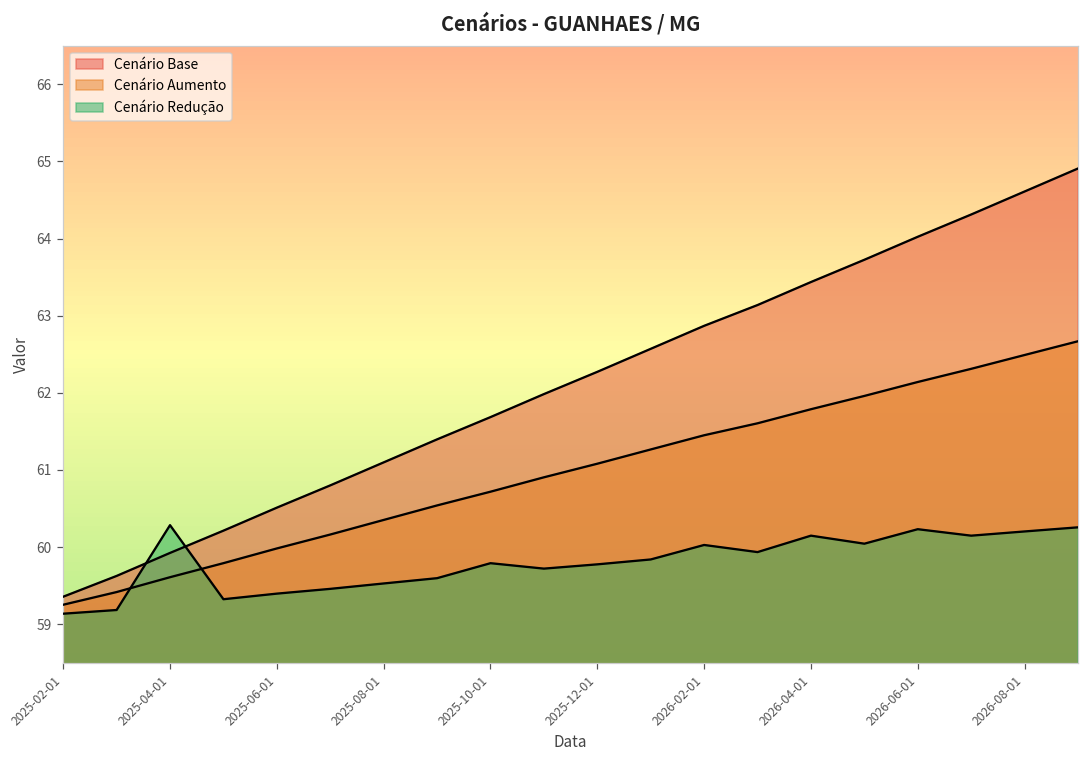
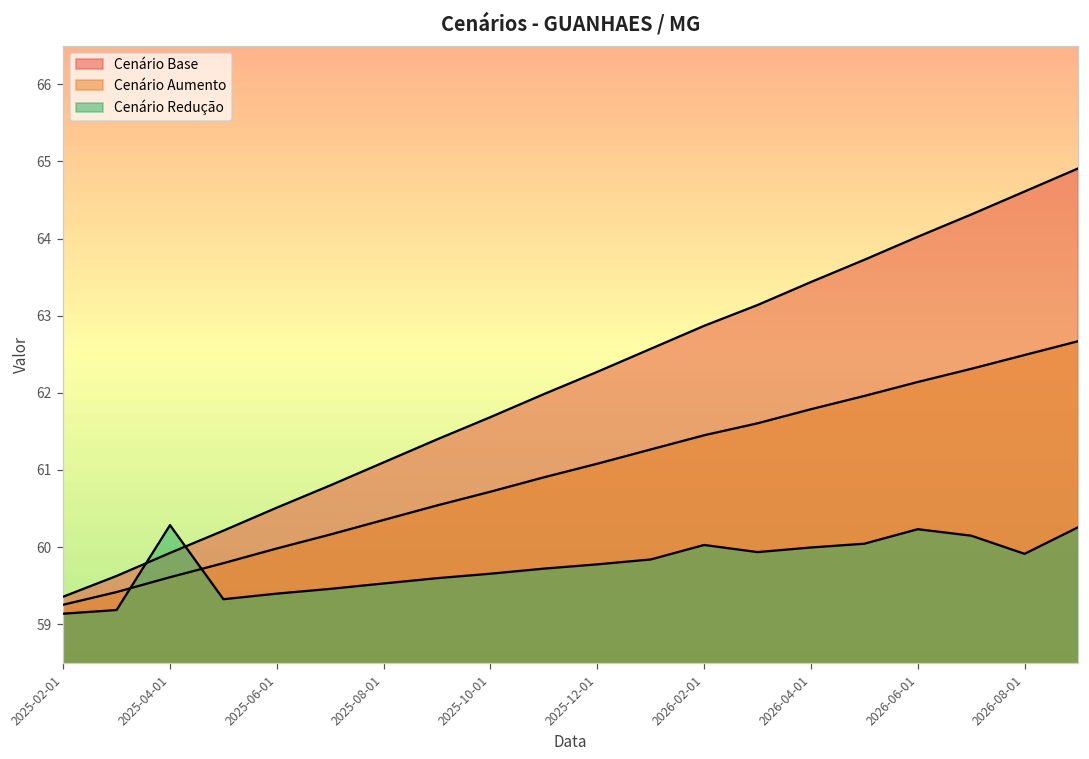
  {
    "Cenário Redução": {
      "2025-02-01": 59.1,
      "2025-04-01": 60.3,
      "2025-06-01": 59.4,
      "2025-08-01": 59.5,
-     "2025-10-01": 59.8,
+     "2025-10-01": 59.7,
      "2025-12-01": 59.8,
      "2026-02-01": 60.0,
-     "2026-04-01": 60.1,
+     "2026-04-01": 60.0,
      "2026-06-01": 60.2,
-     "2026-08-01": 60.2
+     "2026-08-01": 59.9
    }
  }
